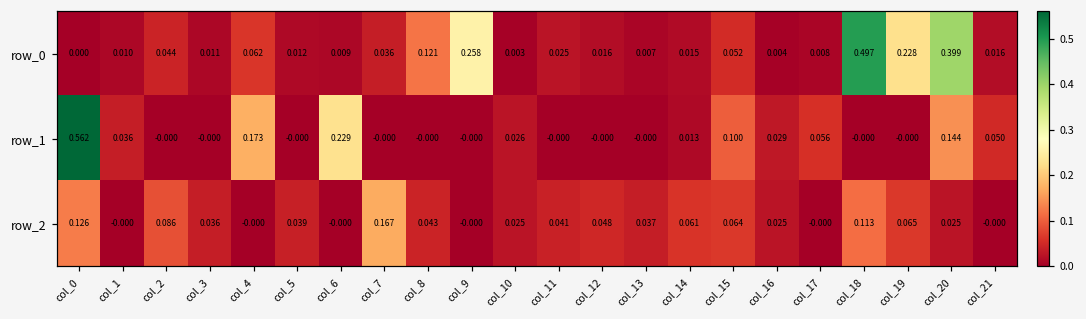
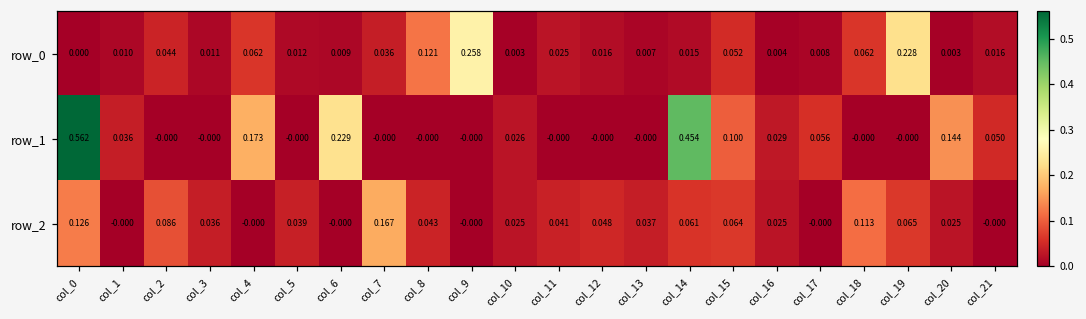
  {
    "row_0": {
      "col_0": 0.000,
      "col_1": 0.010,
      "col_2": 0.044,
      "col_3": 0.011,
      "col_4": 0.062,
      "col_5": 0.012,
      "col_6": 0.009,
      "col_7": 0.036,
      "col_8": 0.121,
      "col_9": 0.258,
      "col_10": 0.003,
      "col_11": 0.025,
      "col_12": 0.016,
      "col_13": 0.007,
      "col_14": 0.015,
      "col_15": 0.052,
      "col_16": 0.004,
      "col_17": 0.008,
-     "col_18": 0.497,
+     "col_18": 0.062,
      "col_19": 0.228,
-     "col_20": 0.399,
+     "col_20": 0.003,
      "col_21": 0.016
    },
    "row_1": {
      "col_0": 0.562,
      "col_1": 0.036,
      "col_2": -0.000,
      "col_3": -0.000,
      "col_4": 0.173,
      "col_5": -0.000,
      "col_6": 0.229,
      "col_7": -0.000,
      "col_8": -0.000,
      "col_9": -0.000,
      "col_10": 0.026,
      "col_11": -0.000,
      "col_12": -0.000,
      "col_13": -0.000,
-     "col_14": 0.013,
+     "col_14": 0.454,
      "col_15": 0.100,
      "col_16": 0.029,
      "col_17": 0.056,
      "col_18": -0.000,
      "col_19": -0.000,
      "col_20": 0.144,
      "col_21": 0.050
    },
    "row_2": {
      "col_0": 0.126,
      "col_1": -0.000,
      "col_2": 0.086,
      "col_3": 0.036,
      "col_4": -0.000,
      "col_5": 0.039,
      "col_6": -0.000,
      "col_7": 0.167,
      "col_8": 0.043,
      "col_9": -0.000,
      "col_10": 0.025,
      "col_11": 0.041,
      "col_12": 0.048,
      "col_13": 0.037,
      "col_14": 0.061,
      "col_15": 0.064,
      "col_16": 0.025,
      "col_17": -0.000,
      "col_18": 0.113,
      "col_19": 0.065,
      "col_20": 0.025,
      "col_21": -0.000
    }
  }
